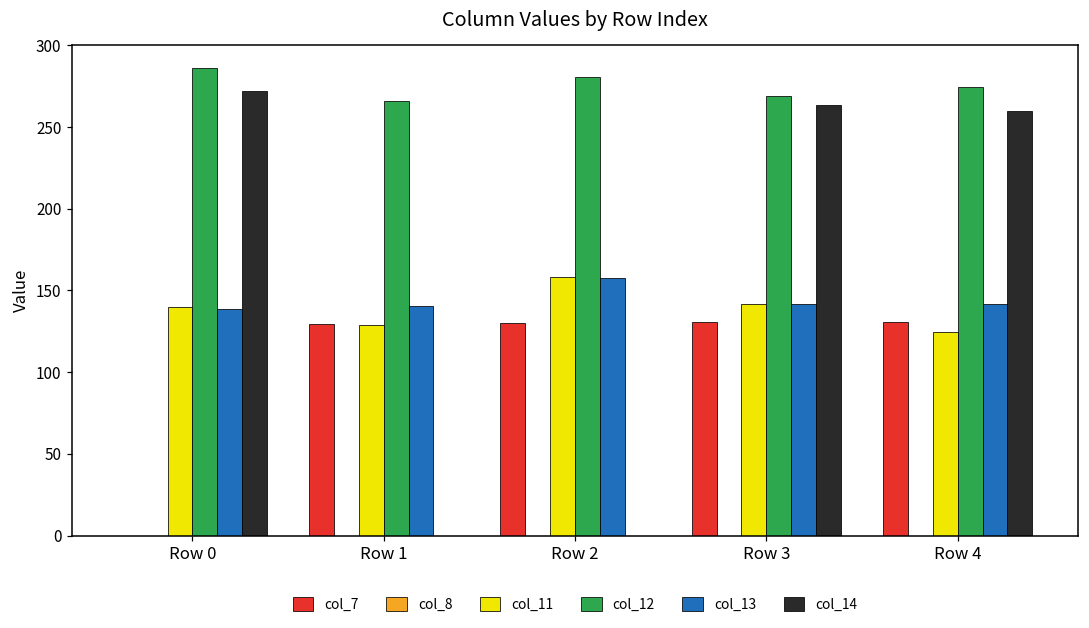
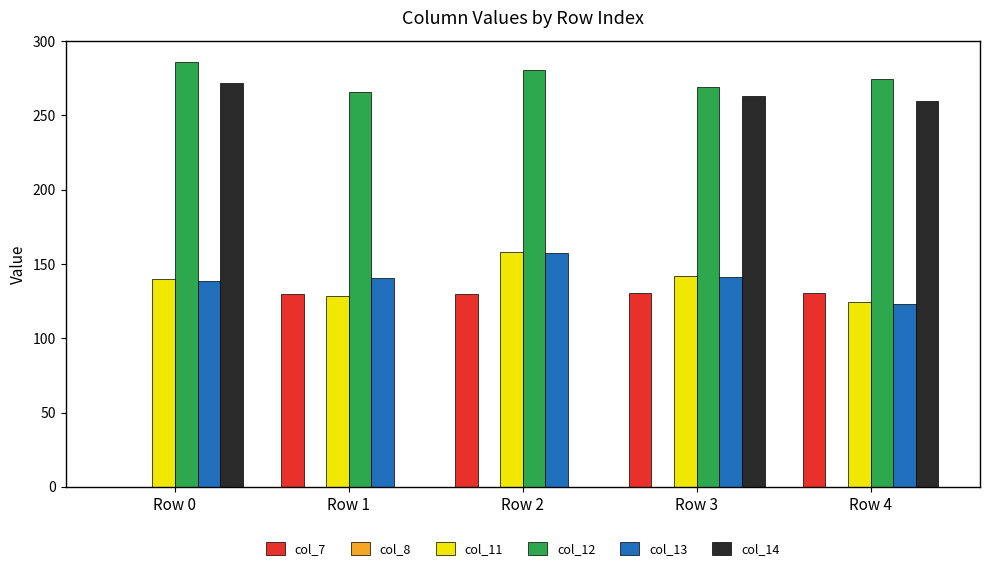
  {
    "col_7": {
      "Row 0": 0,
      "Row 1": 130,
      "Row 2": 130,
      "Row 3": 131,
      "Row 4": 131
    },
    "col_8": {
      "Row 0": 0,
      "Row 1": 0,
      "Row 2": 0,
      "Row 3": 0,
      "Row 4": 0
    },
    "col_11": {
      "Row 0": 140,
      "Row 1": 129,
      "Row 2": 158,
      "Row 3": 142,
      "Row 4": 125
    },
    "col_12": {
      "Row 0": 286,
      "Row 1": 266,
      "Row 2": 281,
      "Row 3": 269,
      "Row 4": 274
    },
    "col_13": {
      "Row 0": 139,
      "Row 1": 140,
      "Row 2": 158,
      "Row 3": 142,
-     "Row 4": 142
+     "Row 4": 123
    },
    "col_14": {
      "Row 0": 272,
      "Row 1": 0,
      "Row 2": 0,
      "Row 3": 263,
      "Row 4": 260
    }
  }
